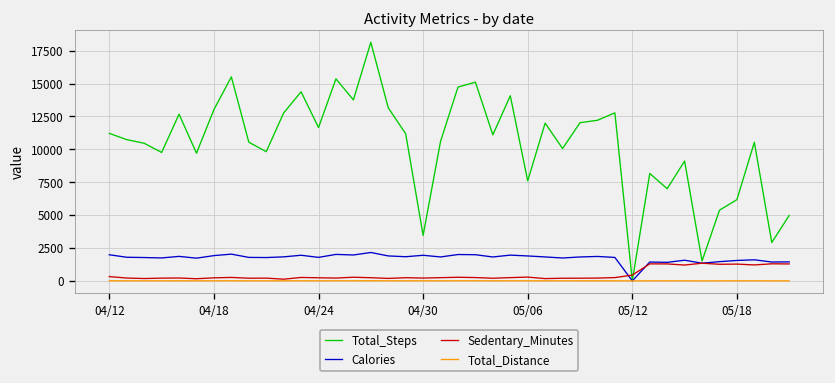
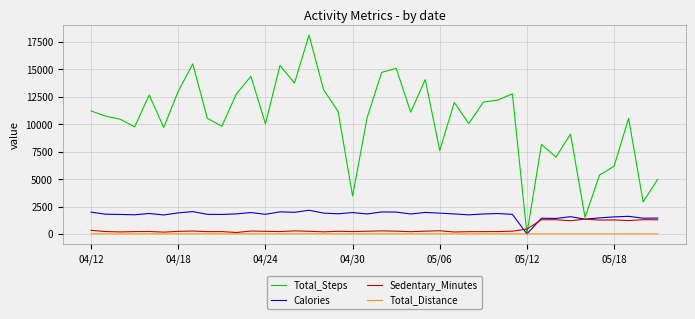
  {
    "Total_Steps": {
      "04/12": 11200,
      "04/18": 13000,
-     "04/24": 11700,
+     "04/24": 10000,
      "04/30": 3500,
      "05/06": 7600,
      "05/18": 6200
    },
    "Calories": {
      "04/12": 2000,
      "04/18": 1900,
      "04/24": 1800,
      "04/30": 1900,
      "05/06": 1900,
      "05/18": 1600
    },
    "Sedentary_Minutes": {
      "04/12": 300,
      "04/24": 200,
      "05/06": 300,
      "05/12": 400,
      "05/18": 1300
    },
    "Total_Distance": {
      "04/12": 0,
      "04/24": 0,
      "05/06": 0,
      "05/18": 0
    }
  }
